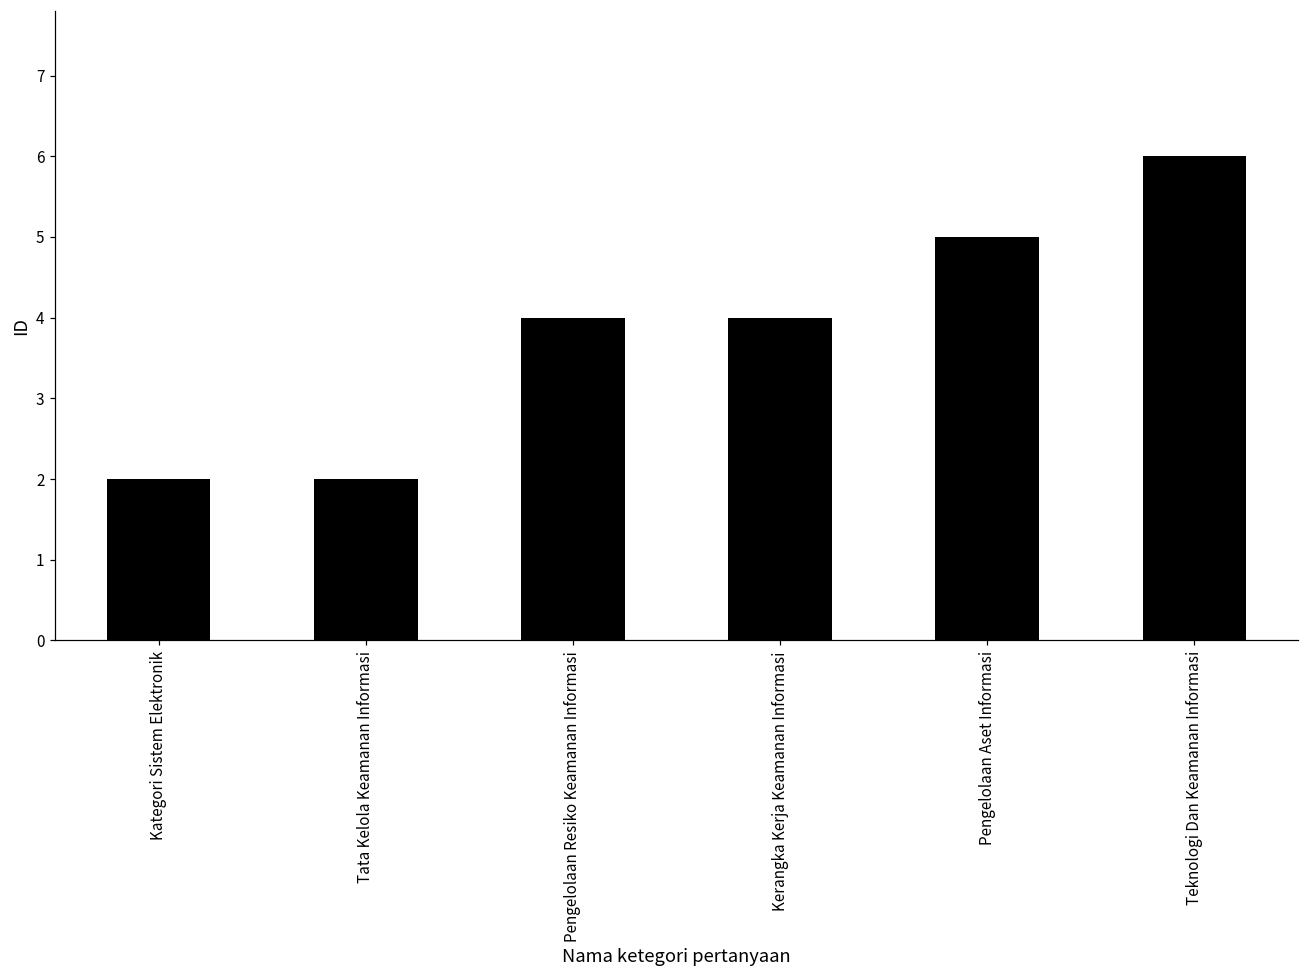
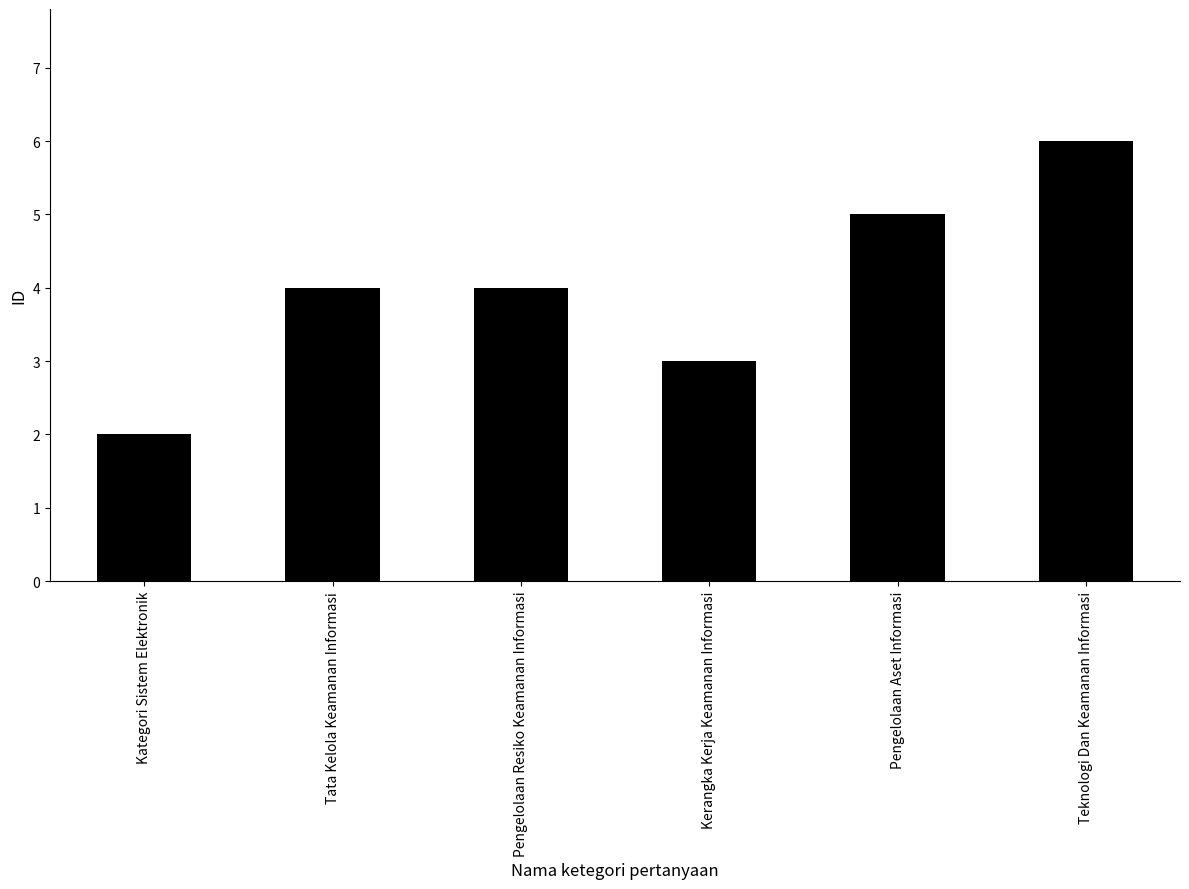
  {
    "Kategori Sistem Elektronik": 2,
-   "Tata Kelola Keamanan Informasi": 2,
+   "Tata Kelola Keamanan Informasi": 4,
    "Pengelolaan Resiko Keamanan Informasi": 4,
-   "Kerangka Kerja Keamanan Informasi": 4,
+   "Kerangka Kerja Keamanan Informasi": 3,
    "Pengelolaan Aset Informasi": 5,
    "Teknologi Dan Keamanan Informasi": 6
  }
